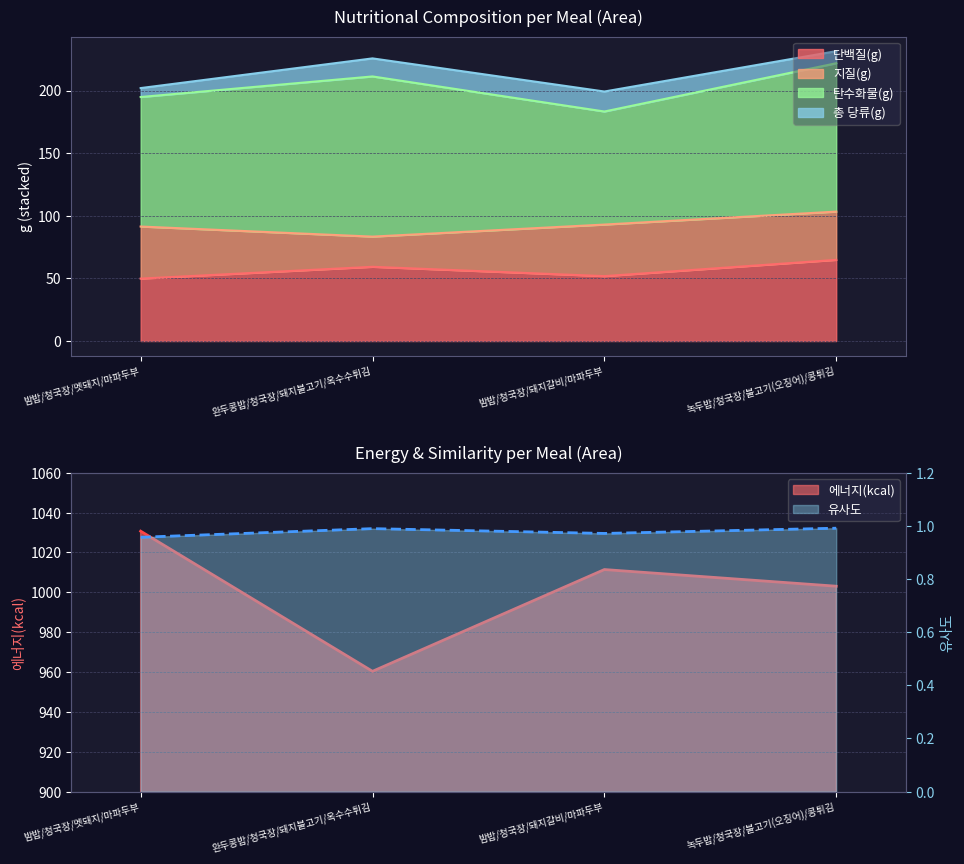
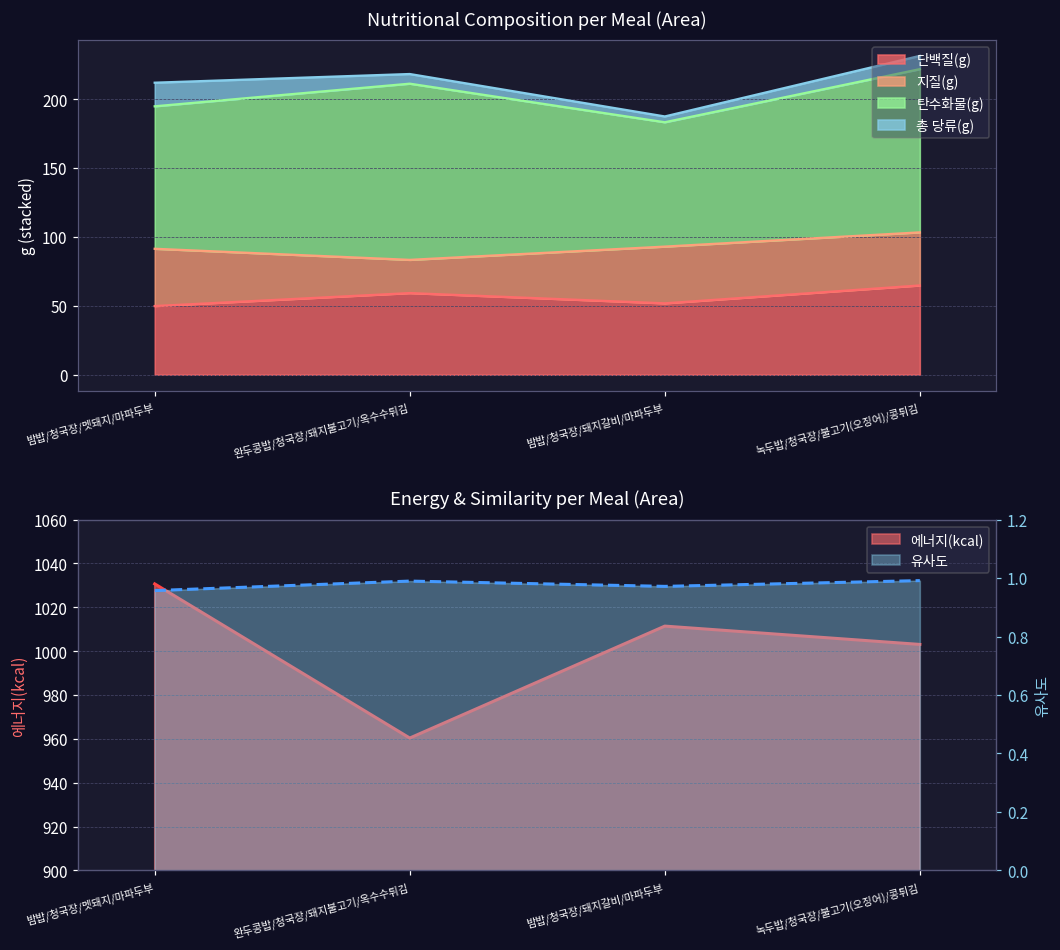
  {
    "Nutritional Composition per Meal (Area)": {
      "탄수화물(g)": {
        "밤밥/청국장/멧돼지/마파두부": 103,
        "완두콩밥/청국장/돼지불고기/옥수수튀김": 128,
        "밤밥/청국장/돼지갈비/마파두부": 90
      },
      "총 당류(g)": {
-       "밤밥/청국장/멧돼지/마파두부": 7,
-       "완두콩밥/청국장/돼지불고기/옥수수튀김": 14,
-       "밤밥/청국장/돼지갈비/마파두부": 16
+       "밤밥/청국장/멧돼지/마파두부": 17,
+       "완두콩밥/청국장/돼지불고기/옥수수튀김": 7,
+       "밤밥/청국장/돼지갈비/마파두부": 4
      }
    }
  }
